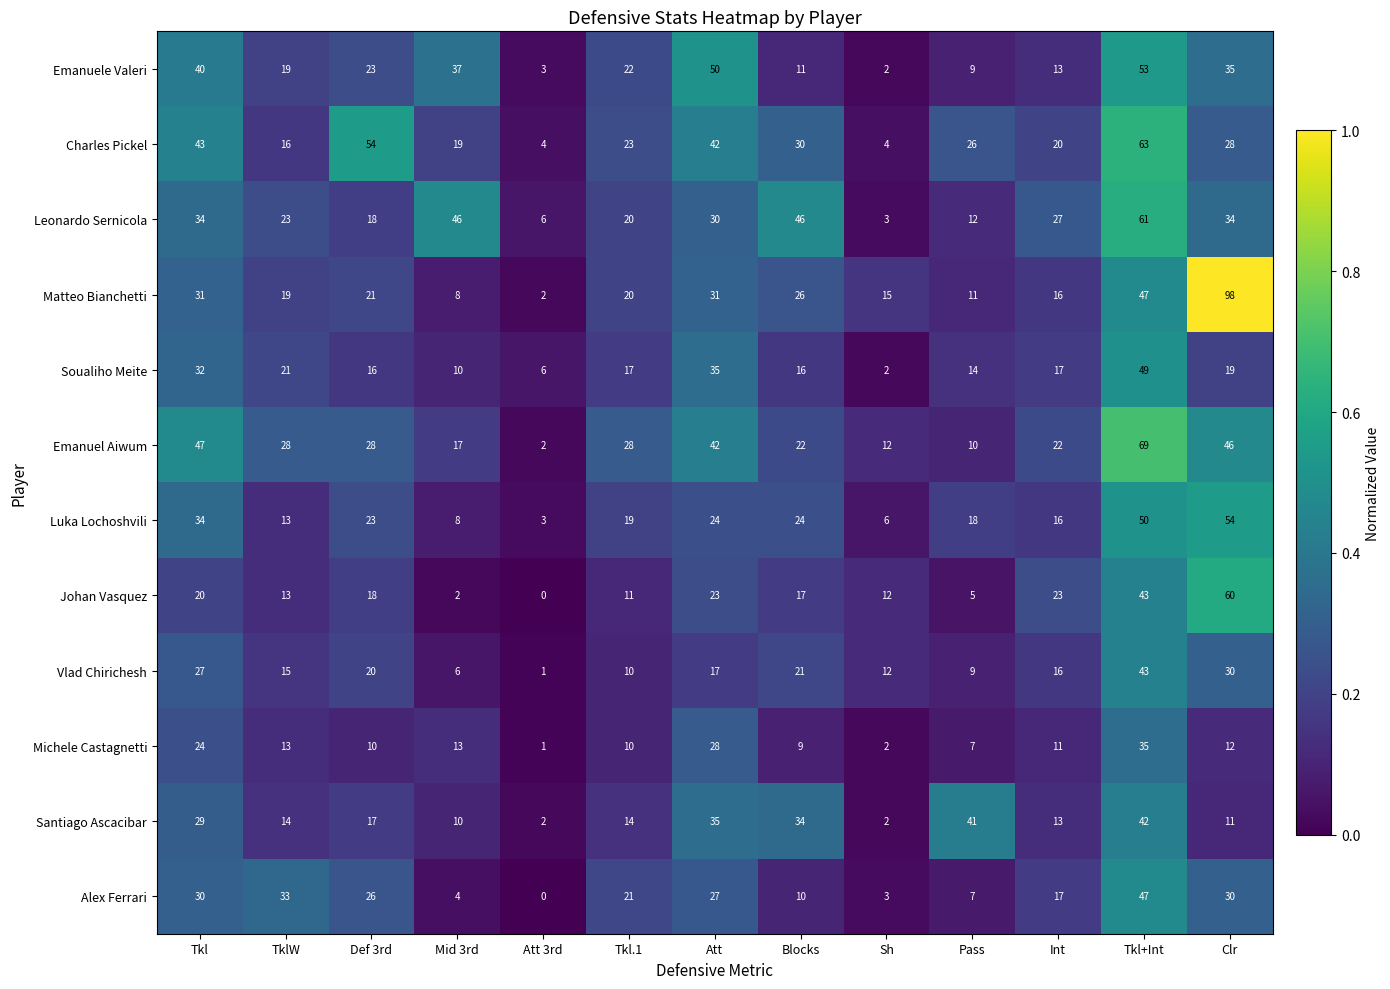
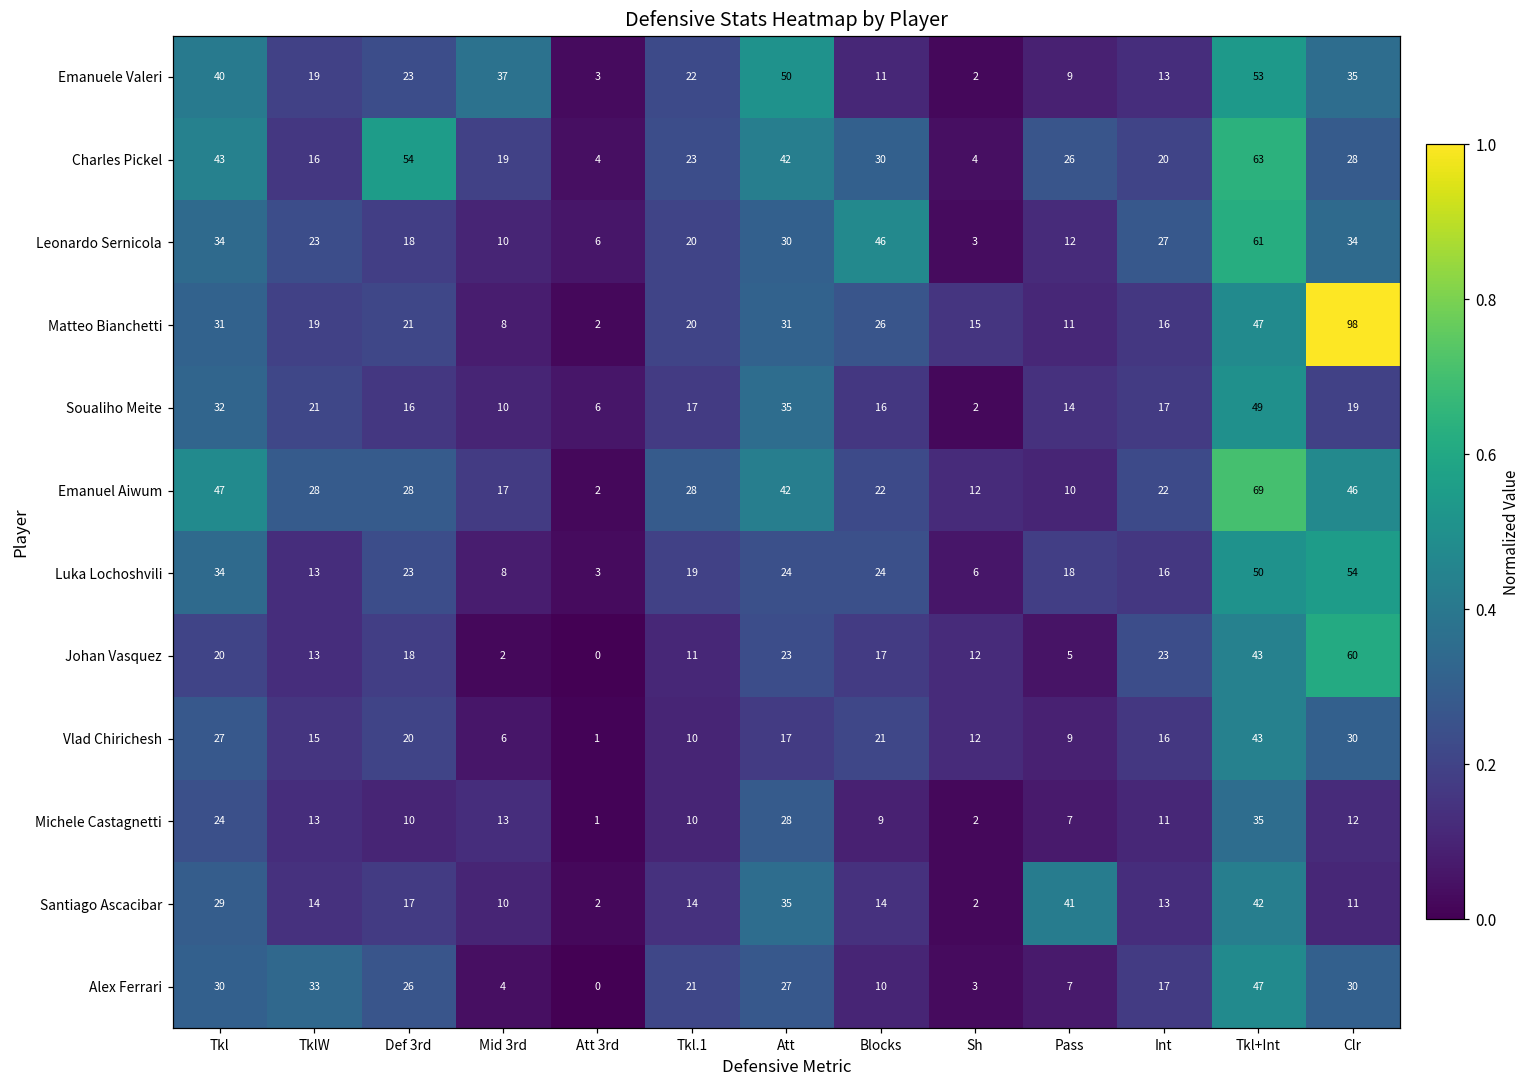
  {
    "Emanuele Valeri": {
      "Tkl": 40,
      "TklW": 19,
      "Def 3rd": 23,
      "Mid 3rd": 37,
      "Att 3rd": 3,
      "Tkl.1": 22,
      "Att": 50,
      "Blocks": 11,
      "Sh": 2,
      "Pass": 9,
      "Int": 13,
      "Tkl+Int": 53,
      "Clr": 35
    },
    "Charles Pickel": {
      "Tkl": 43,
      "TklW": 16,
      "Def 3rd": 54,
      "Mid 3rd": 19,
      "Att 3rd": 4,
      "Tkl.1": 23,
      "Att": 42,
      "Blocks": 30,
      "Sh": 4,
      "Pass": 26,
      "Int": 20,
      "Tkl+Int": 63,
      "Clr": 28
    },
    "Leonardo Sernicola": {
      "Tkl": 34,
      "TklW": 23,
      "Def 3rd": 18,
-     "Mid 3rd": 46,
+     "Mid 3rd": 10,
      "Att 3rd": 6,
      "Tkl.1": 20,
      "Att": 30,
      "Blocks": 46,
      "Sh": 3,
      "Pass": 12,
      "Int": 27,
      "Tkl+Int": 61,
      "Clr": 34
    },
    "Matteo Bianchetti": {
      "Tkl": 31,
      "TklW": 19,
      "Def 3rd": 21,
      "Mid 3rd": 8,
      "Att 3rd": 2,
      "Tkl.1": 20,
      "Att": 31,
      "Blocks": 26,
      "Sh": 15,
      "Pass": 11,
      "Int": 16,
      "Tkl+Int": 47,
      "Clr": 98
    },
    "Soualiho Meite": {
      "Tkl": 32,
      "TklW": 21,
      "Def 3rd": 16,
      "Mid 3rd": 10,
      "Att 3rd": 6,
      "Tkl.1": 17,
      "Att": 35,
      "Blocks": 16,
      "Sh": 2,
      "Pass": 14,
      "Int": 17,
      "Tkl+Int": 49,
      "Clr": 19
    },
    "Emanuel Aiwum": {
      "Tkl": 47,
      "TklW": 28,
      "Def 3rd": 28,
      "Mid 3rd": 17,
      "Att 3rd": 2,
      "Tkl.1": 28,
      "Att": 42,
      "Blocks": 22,
      "Sh": 12,
      "Pass": 10,
      "Int": 22,
      "Tkl+Int": 69,
      "Clr": 46
    },
    "Luka Lochoshvili": {
      "Tkl": 34,
      "TklW": 13,
      "Def 3rd": 23,
      "Mid 3rd": 8,
      "Att 3rd": 3,
      "Tkl.1": 19,
      "Att": 24,
      "Blocks": 24,
      "Sh": 6,
      "Pass": 18,
      "Int": 16,
      "Tkl+Int": 50,
      "Clr": 54
    },
    "Johan Vasquez": {
      "Tkl": 20,
      "TklW": 13,
      "Def 3rd": 18,
      "Mid 3rd": 2,
      "Att 3rd": 0,
      "Tkl.1": 11,
      "Att": 23,
      "Blocks": 17,
      "Sh": 12,
      "Pass": 5,
      "Int": 23,
      "Tkl+Int": 43,
      "Clr": 60
    },
    "Vlad Chirichesh": {
      "Tkl": 27,
      "TklW": 15,
      "Def 3rd": 20,
      "Mid 3rd": 6,
      "Att 3rd": 1,
      "Tkl.1": 10,
      "Att": 17,
      "Blocks": 21,
      "Sh": 12,
      "Pass": 9,
      "Int": 16,
      "Tkl+Int": 43,
      "Clr": 30
    },
    "Michele Castagnetti": {
      "Tkl": 24,
      "TklW": 13,
      "Def 3rd": 10,
      "Mid 3rd": 13,
      "Att 3rd": 1,
      "Tkl.1": 10,
      "Att": 28,
      "Blocks": 9,
      "Sh": 2,
      "Pass": 7,
      "Int": 11,
      "Tkl+Int": 35,
      "Clr": 12
    },
    "Santiago Ascacibar": {
      "Tkl": 29,
      "TklW": 14,
      "Def 3rd": 17,
      "Mid 3rd": 10,
      "Att 3rd": 2,
      "Tkl.1": 14,
      "Att": 35,
-     "Blocks": 34,
+     "Blocks": 14,
      "Sh": 2,
      "Pass": 41,
      "Int": 13,
      "Tkl+Int": 42,
      "Clr": 11
    },
    "Alex Ferrari": {
      "Tkl": 30,
      "TklW": 33,
      "Def 3rd": 26,
      "Mid 3rd": 4,
      "Att 3rd": 0,
      "Tkl.1": 21,
      "Att": 27,
      "Blocks": 10,
      "Sh": 3,
      "Pass": 7,
      "Int": 17,
      "Tkl+Int": 47,
      "Clr": 30
    }
  }
